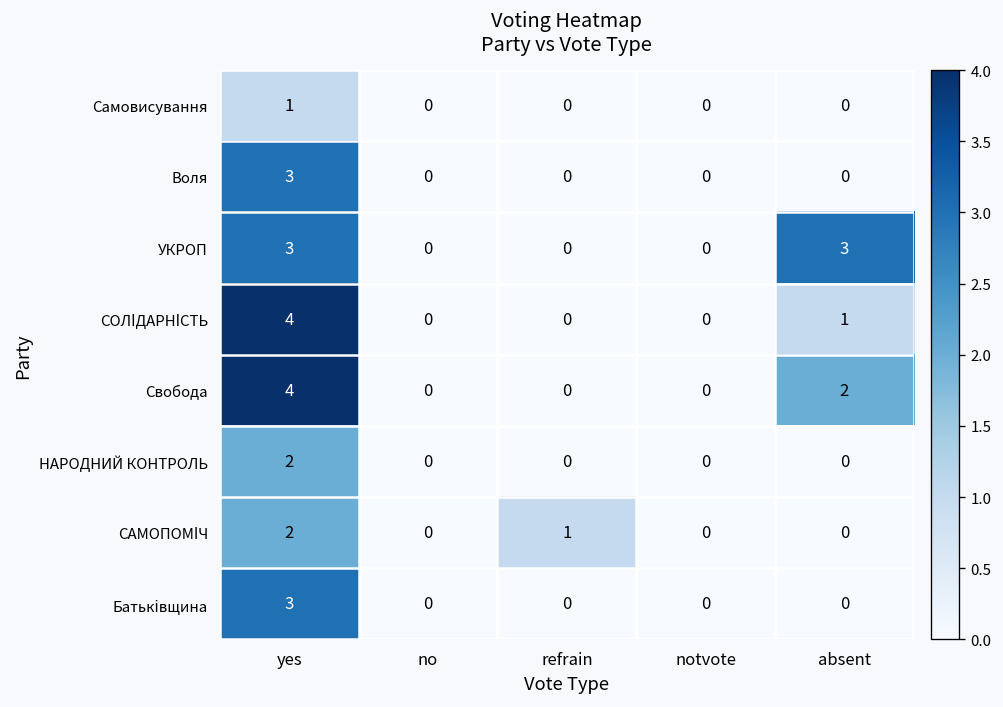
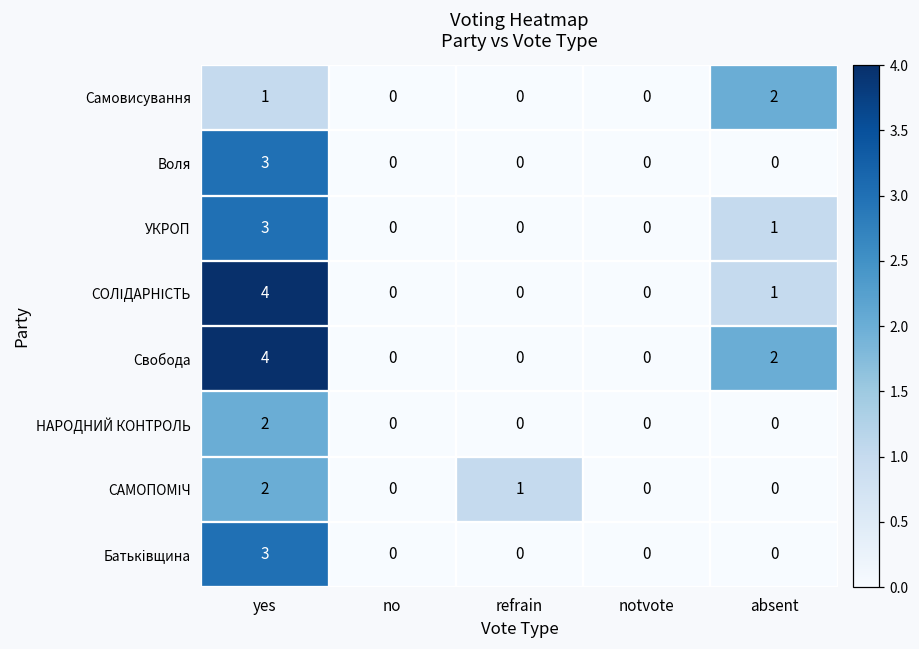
  {
    "Самовисування": {
      "yes": 1,
      "no": 0,
      "refrain": 0,
      "notvote": 0,
-     "absent": 0
+     "absent": 2
    },
    "Воля": {
      "yes": 3,
      "no": 0,
      "refrain": 0,
      "notvote": 0,
      "absent": 0
    },
    "УКРОП": {
      "yes": 3,
      "no": 0,
      "refrain": 0,
      "notvote": 0,
-     "absent": 3
+     "absent": 1
    },
    "СОЛІДАРНІСТЬ": {
      "yes": 4,
      "no": 0,
      "refrain": 0,
      "notvote": 0,
      "absent": 1
    },
    "Свобода": {
      "yes": 4,
      "no": 0,
      "refrain": 0,
      "notvote": 0,
      "absent": 2
    },
    "НАРОДНИЙ КОНТРОЛЬ": {
      "yes": 2,
      "no": 0,
      "refrain": 0,
      "notvote": 0,
      "absent": 0
    },
    "САМОПОМІЧ": {
      "yes": 2,
      "no": 0,
      "refrain": 1,
      "notvote": 0,
      "absent": 0
    },
    "Батьківщина": {
      "yes": 3,
      "no": 0,
      "refrain": 0,
      "notvote": 0,
      "absent": 0
    }
  }
